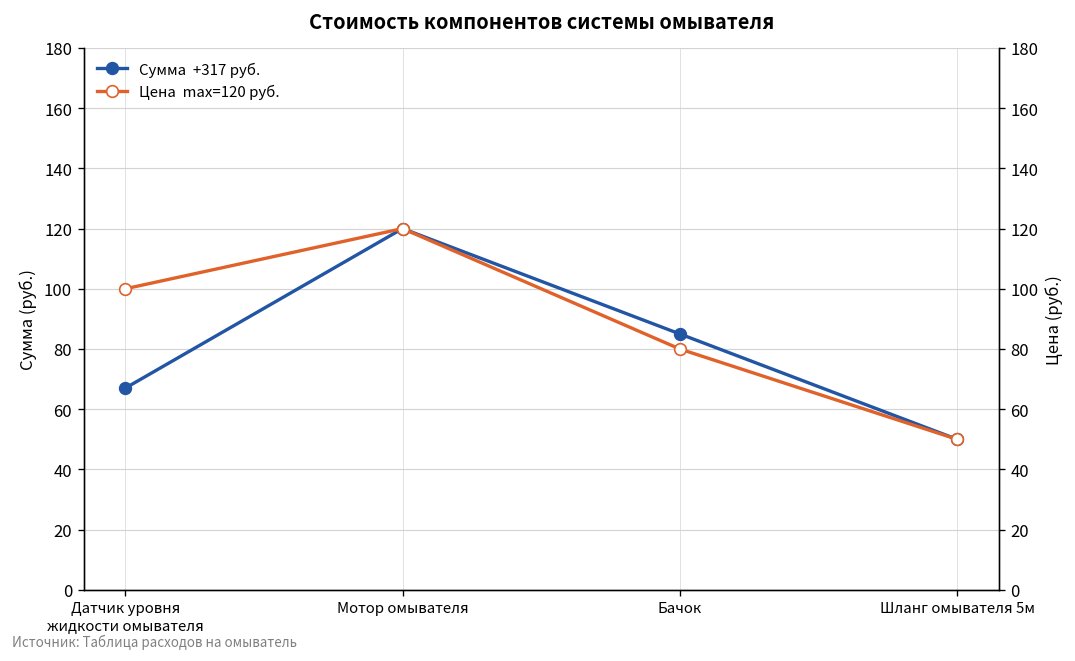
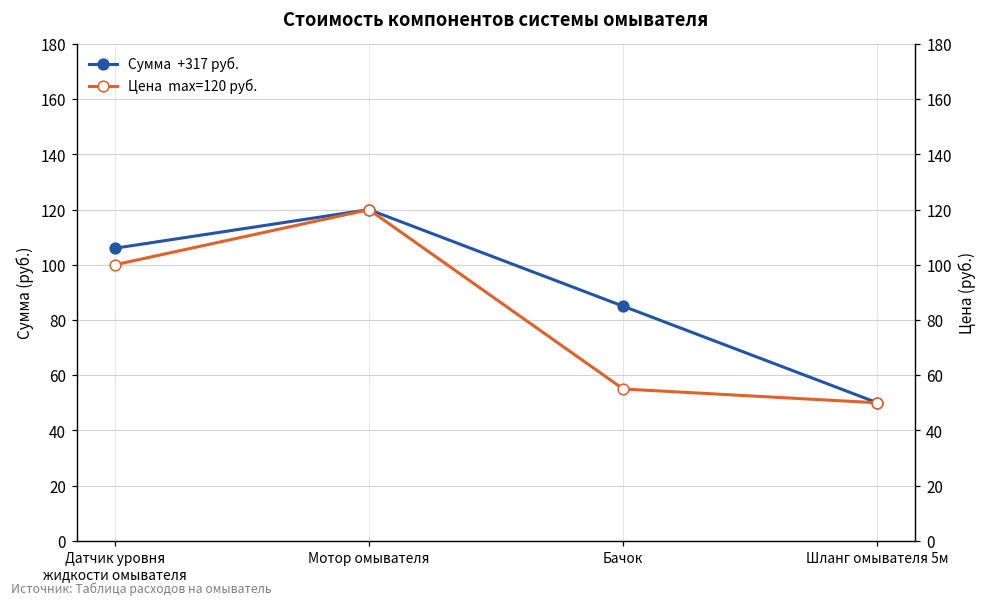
  {
    "Сумма +317 руб.": {
-     "Датчик уровня жидкости омывателя": 67,
+     "Датчик уровня жидкости омывателя": 106,
      "Мотор омывателя": 120,
      "Бачок": 85,
      "Шланг омывателя 5м": 50
    },
    "Цена max=120 руб.": {
      "Датчик уровня жидкости омывателя": 100,
      "Мотор омывателя": 120,
-     "Бачок": 80,
+     "Бачок": 55,
      "Шланг омывателя 5м": 50
    }
  }
